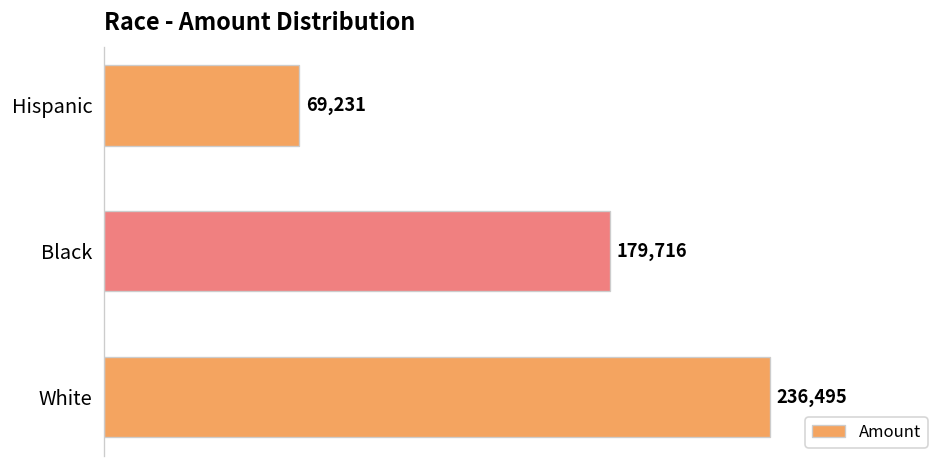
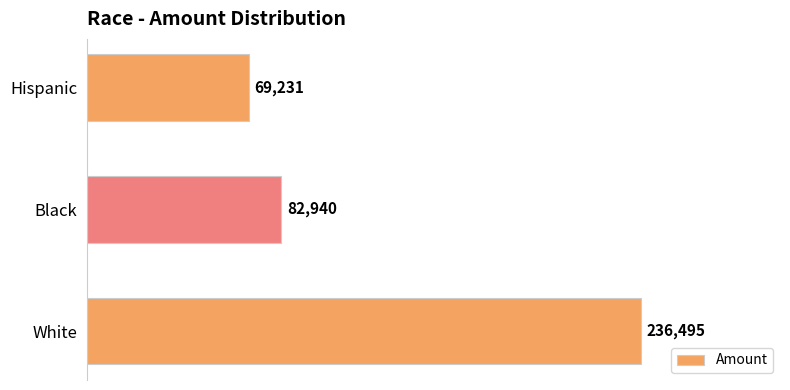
  {
    "Hispanic": "69,231",
-   "Black": "179,716",
+   "Black": "82,940",
    "White": "236,495"
  }
